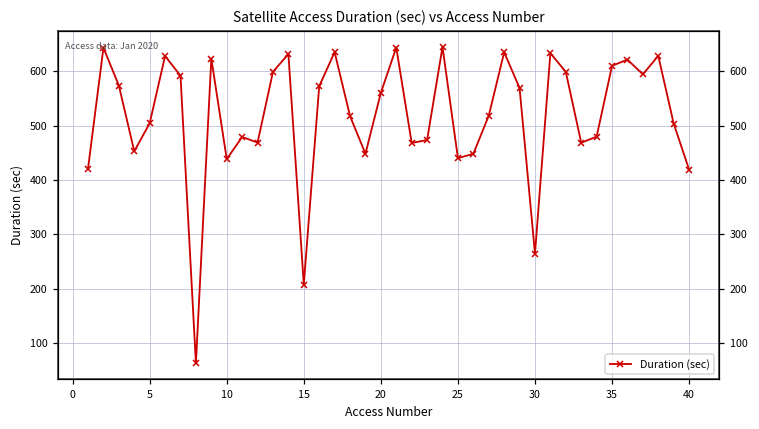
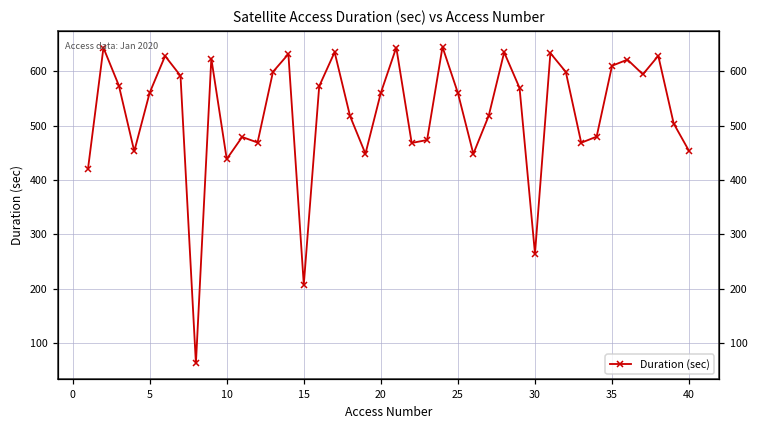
  {
-   "5": 500,
+   "5": 560,
    "10": 440,
    "15": 210,
    "20": 560,
-   "25": 440,
+   "25": 560,
    "30": 260,
    "35": 610,
-   "40": 420
+   "40": 450
  }
